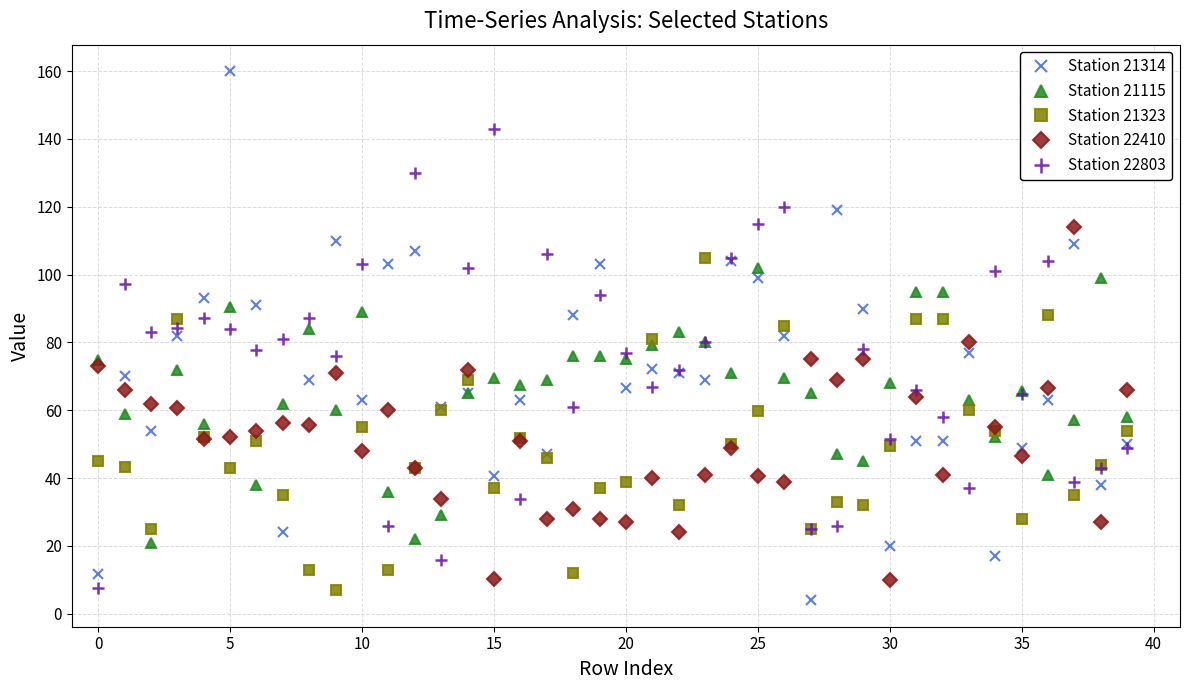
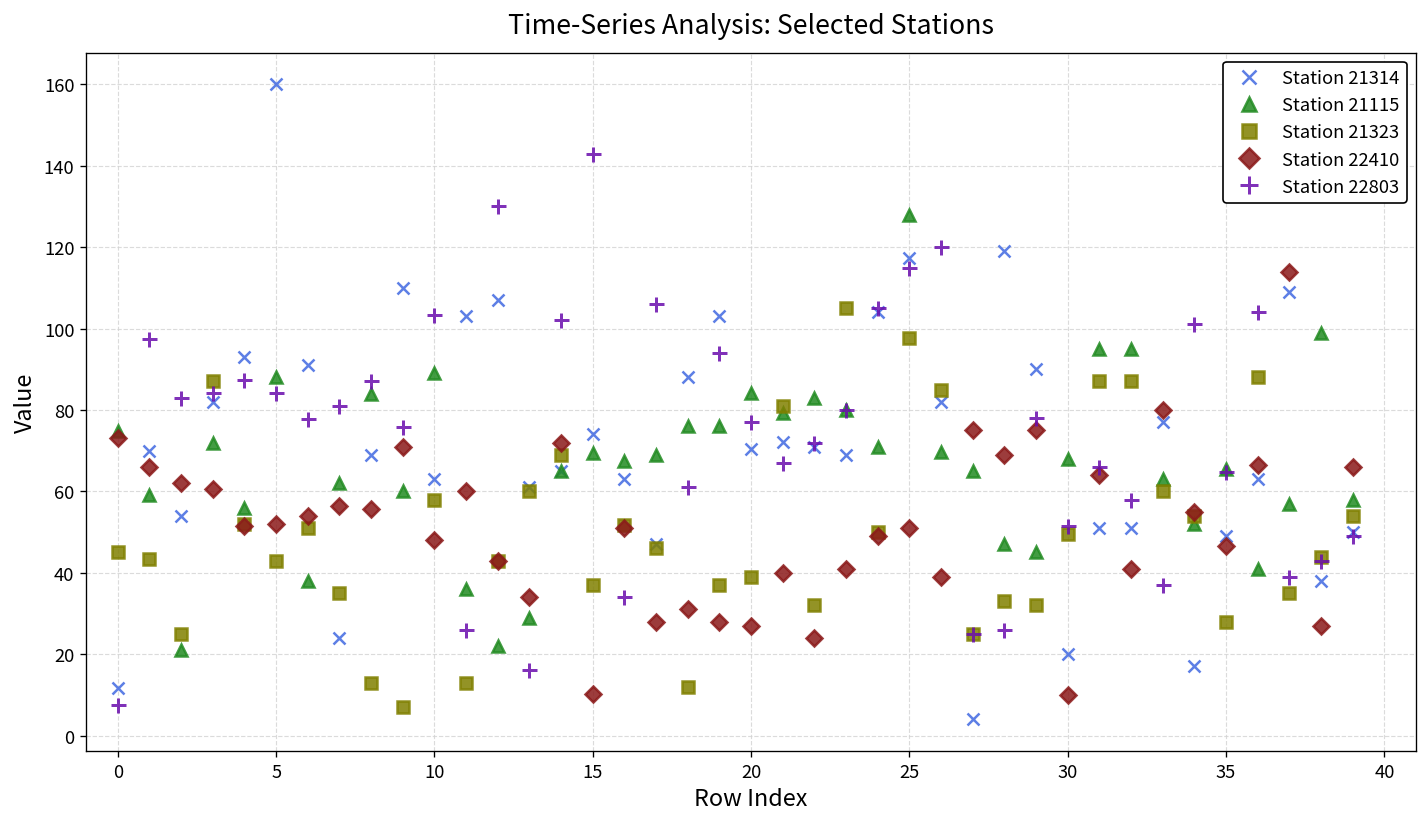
  {
    "Station 21314": {
      "0": 12,
      "5": 160,
      "10": 63,
-     "15": 41,
-     "20": 66,
-     "25": 99,
+     "15": 74,
+     "20": 70,
+     "25": 117,
      "30": 20,
      "35": 49
    },
    "Station 21115": {
      "0": 75,
-     "5": 91,
+     "5": 88,
      "10": 89,
      "15": 69,
-     "20": 75,
-     "25": 102,
+     "20": 84,
+     "25": 128,
      "30": 68,
      "35": 66
    },
    "Station 21323": {
      "0": 45,
      "5": 43,
-     "10": 55,
+     "10": 58,
      "15": 37,
      "20": 39,
-     "25": 60,
+     "25": 98,
      "30": 49,
      "35": 28
    },
    "Station 22410": {
      "0": 73,
      "5": 52,
      "10": 48,
      "15": 10,
      "20": 27,
-     "25": 41,
+     "25": 51,
      "30": 10,
      "35": 47
    },
    "Station 22803": {
      "0": 8,
      "5": 84,
      "10": 103,
      "15": 143,
      "20": 77,
      "25": 115,
      "30": 52,
      "35": 65
    }
  }
